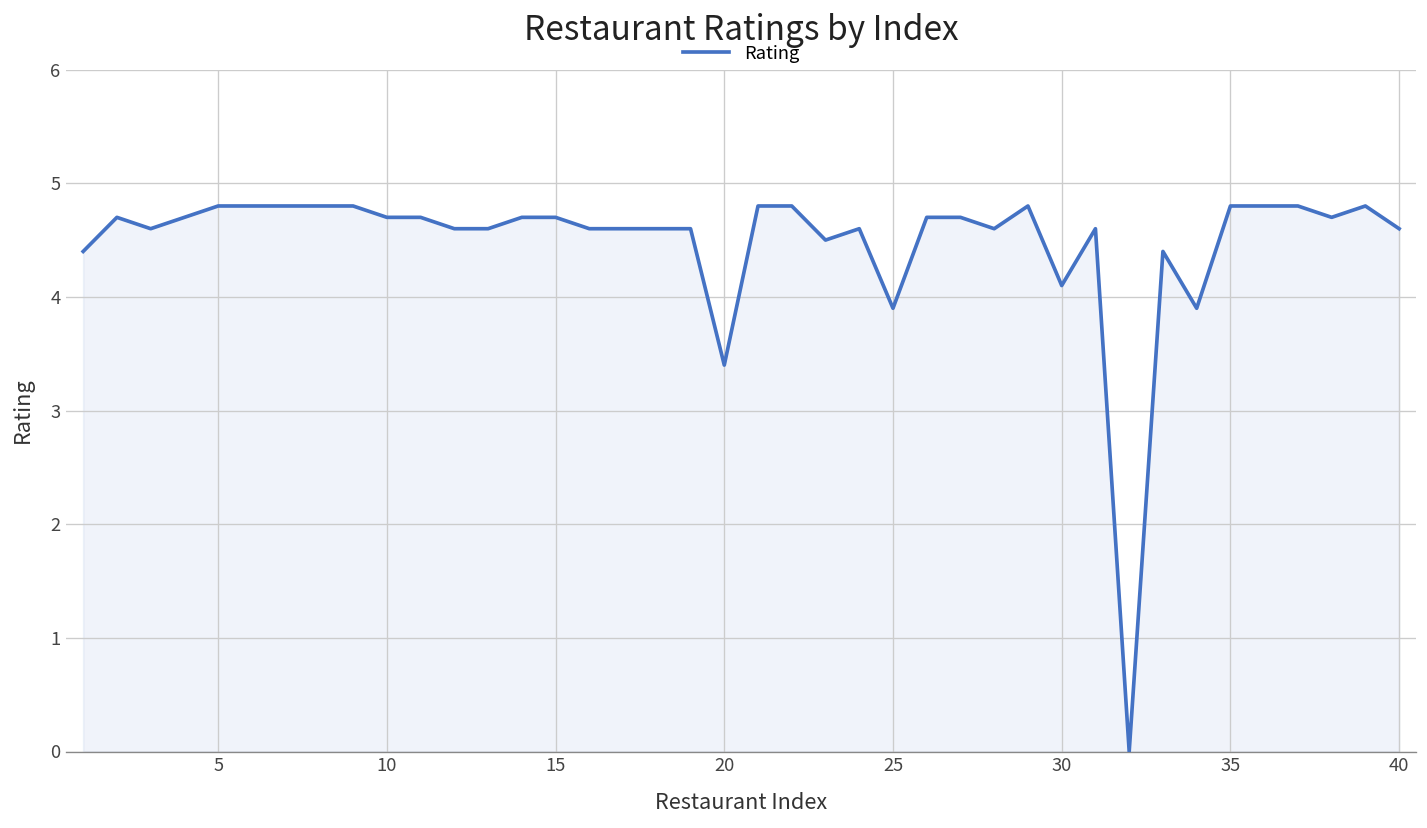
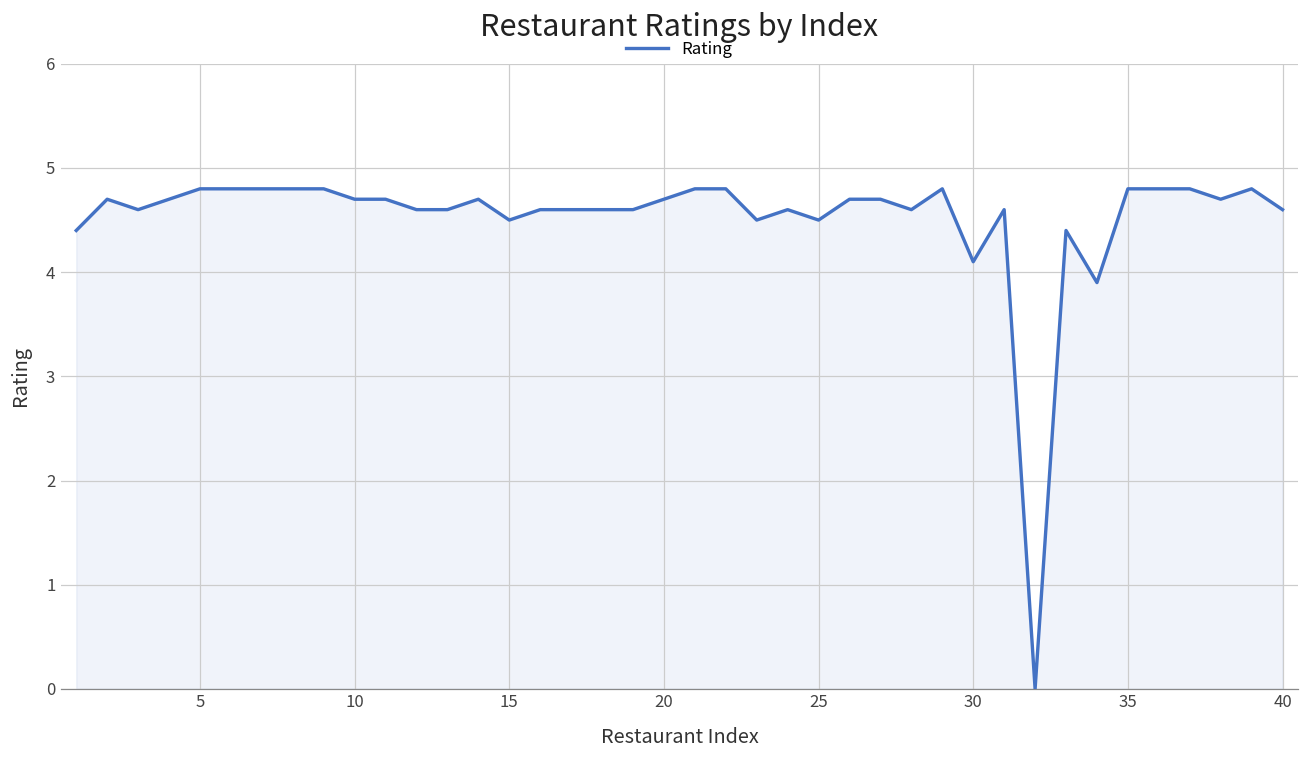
  {
    "5": 4.8,
    "10": 4.7,
-   "15": 4.7,
-   "20": 3.4,
-   "25": 3.9,
+   "15": 4.5,
+   "20": 4.7,
+   "25": 4.5,
    "30": 4.1,
    "35": 4.8,
    "40": 4.6
  }
